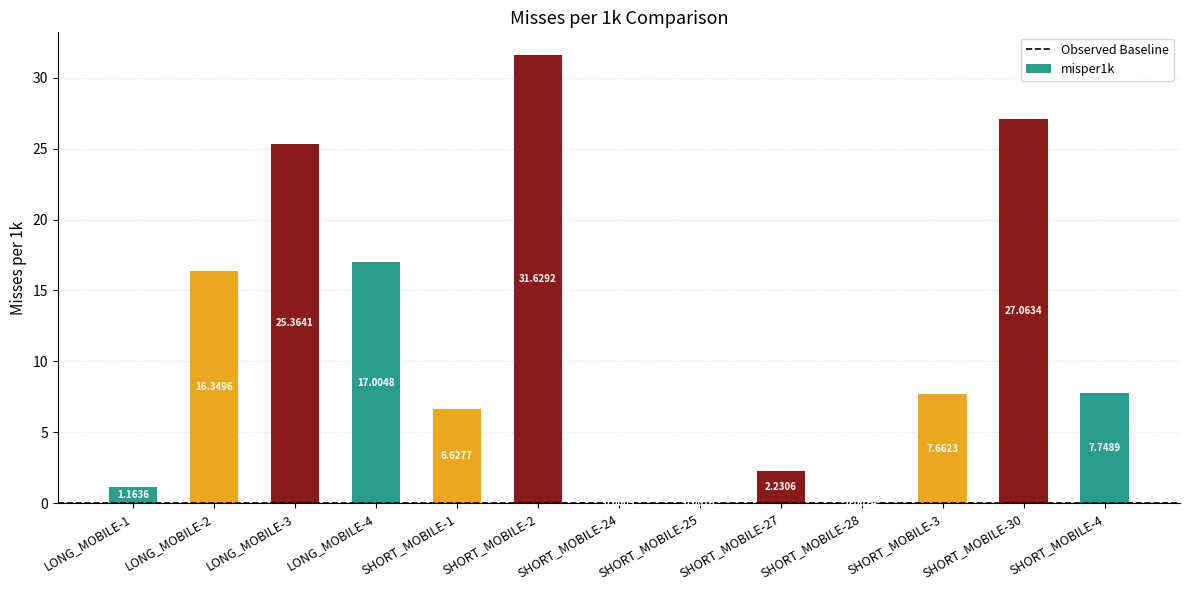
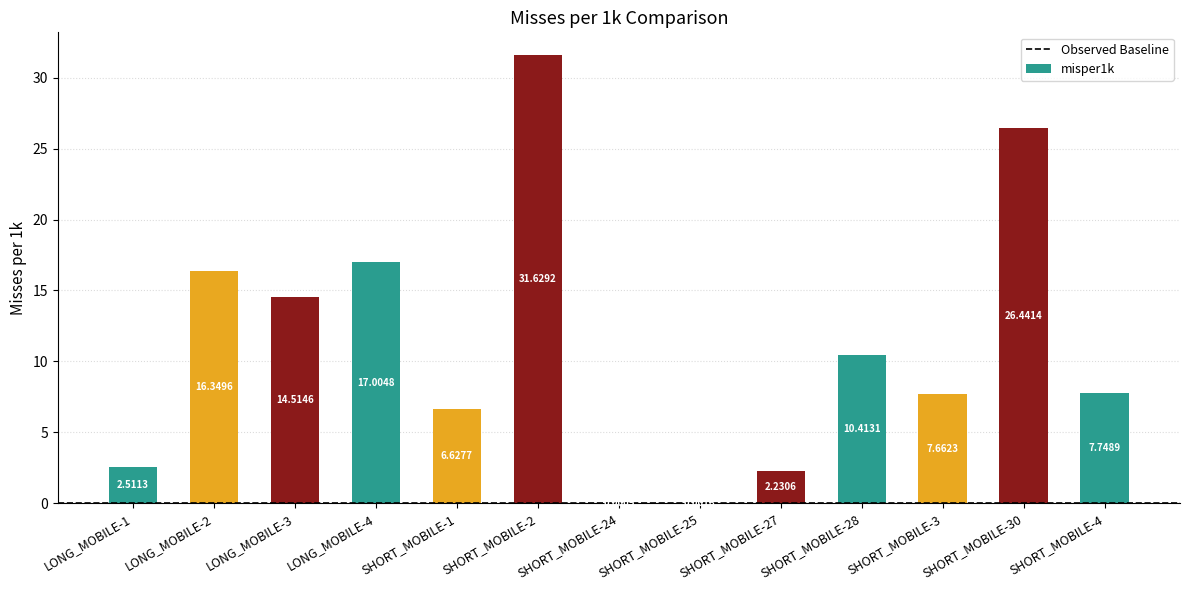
  {
-   "LONG_MOBILE-1": 1.1636,
+   "LONG_MOBILE-1": 2.5113,
    "LONG_MOBILE-2": 16.3496,
-   "LONG_MOBILE-3": 25.3641,
+   "LONG_MOBILE-3": 14.5146,
    "LONG_MOBILE-4": 17.0048,
    "SHORT_MOBILE-1": 6.6277,
    "SHORT_MOBILE-2": 31.6292,
    "SHORT_MOBILE-27": 2.2306,
-   "SHORT_MOBILE-28": 0.0,
+   "SHORT_MOBILE-28": 10.4,
    "SHORT_MOBILE-3": 7.6623,
-   "SHORT_MOBILE-30": 27.0634,
+   "SHORT_MOBILE-30": 26.4414,
    "SHORT_MOBILE-4": 7.7489
  }
